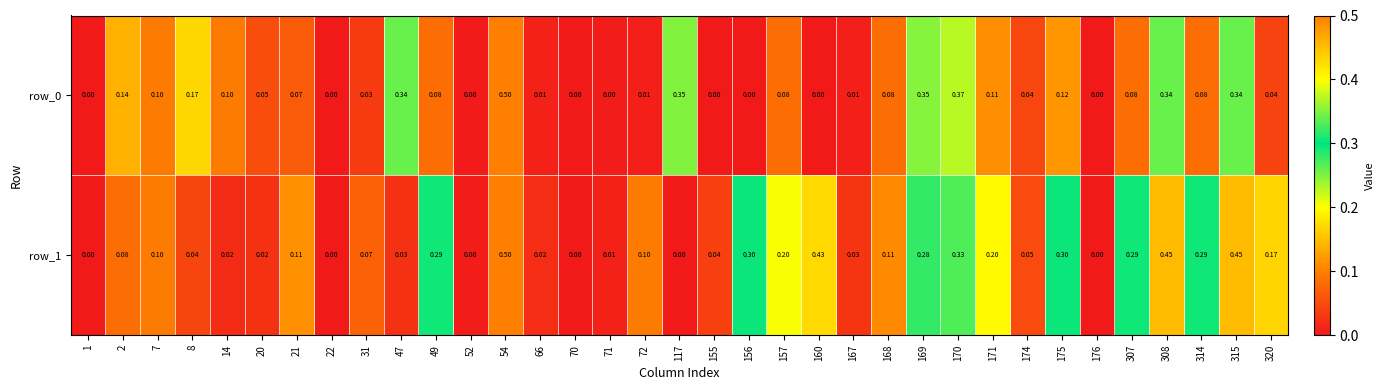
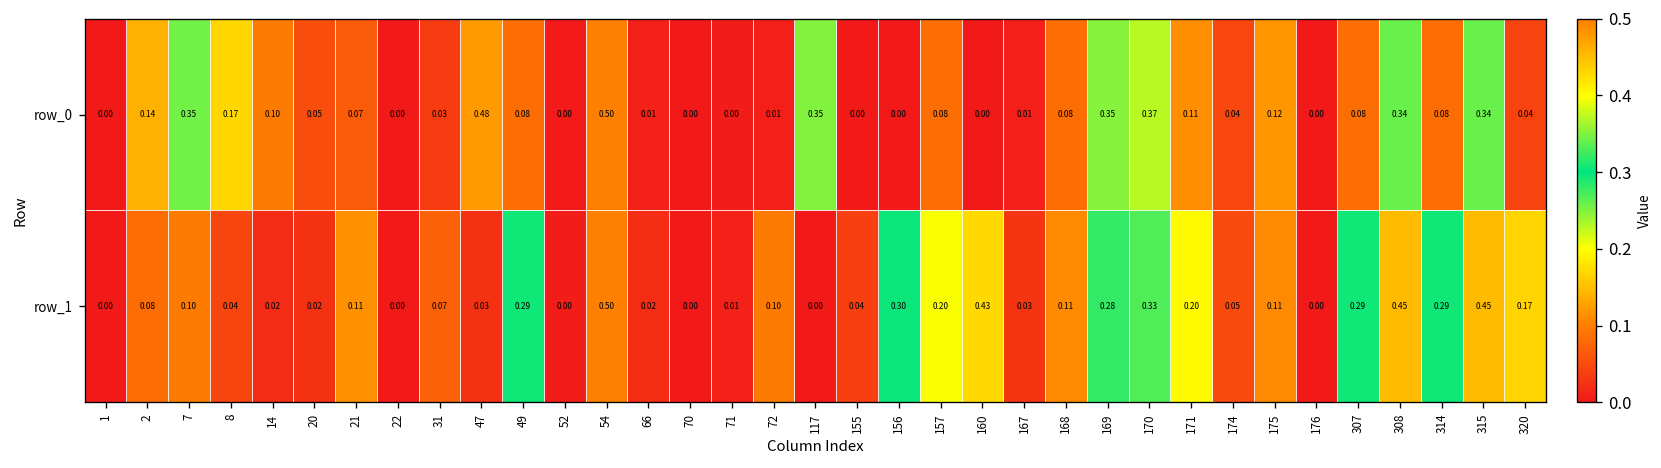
  {
    "row_0": {
      "1": 0.00,
      "2": 0.14,
-     "7": 0.10,
+     "7": 0.35,
      "8": 0.17,
      "14": 0.10,
      "20": 0.05,
      "21": 0.07,
      "22": 0.00,
      "31": 0.03,
-     "47": 0.34,
+     "47": 0.48,
      "49": 0.08,
      "52": 0.00,
      "54": 0.50,
      "66": 0.01,
      "70": 0.00,
      "71": 0.00,
      "72": 0.01,
      "117": 0.35,
      "155": 0.00,
      "156": 0.00,
      "157": 0.08,
      "160": 0.00,
      "167": 0.01,
      "168": 0.08,
      "169": 0.35,
      "170": 0.37,
      "171": 0.11,
      "174": 0.04,
      "175": 0.12,
      "176": 0.00,
      "307": 0.08,
      "308": 0.34,
      "314": 0.08,
      "315": 0.34,
      "320": 0.04
    },
    "row_1": {
      "1": 0.00,
      "2": 0.08,
      "7": 0.10,
      "8": 0.04,
      "14": 0.02,
      "20": 0.02,
      "21": 0.11,
      "22": 0.00,
      "31": 0.07,
      "47": 0.03,
      "49": 0.29,
      "52": 0.00,
      "54": 0.50,
      "66": 0.02,
      "70": 0.00,
      "71": 0.01,
      "72": 0.10,
      "117": 0.00,
      "155": 0.04,
      "156": 0.30,
      "157": 0.20,
      "160": 0.43,
      "167": 0.03,
      "168": 0.11,
      "169": 0.28,
      "170": 0.33,
      "171": 0.20,
      "174": 0.05,
-     "175": 0.30,
+     "175": 0.11,
      "176": 0.00,
      "307": 0.29,
      "308": 0.45,
      "314": 0.29,
      "315": 0.45,
      "320": 0.17
    }
  }
